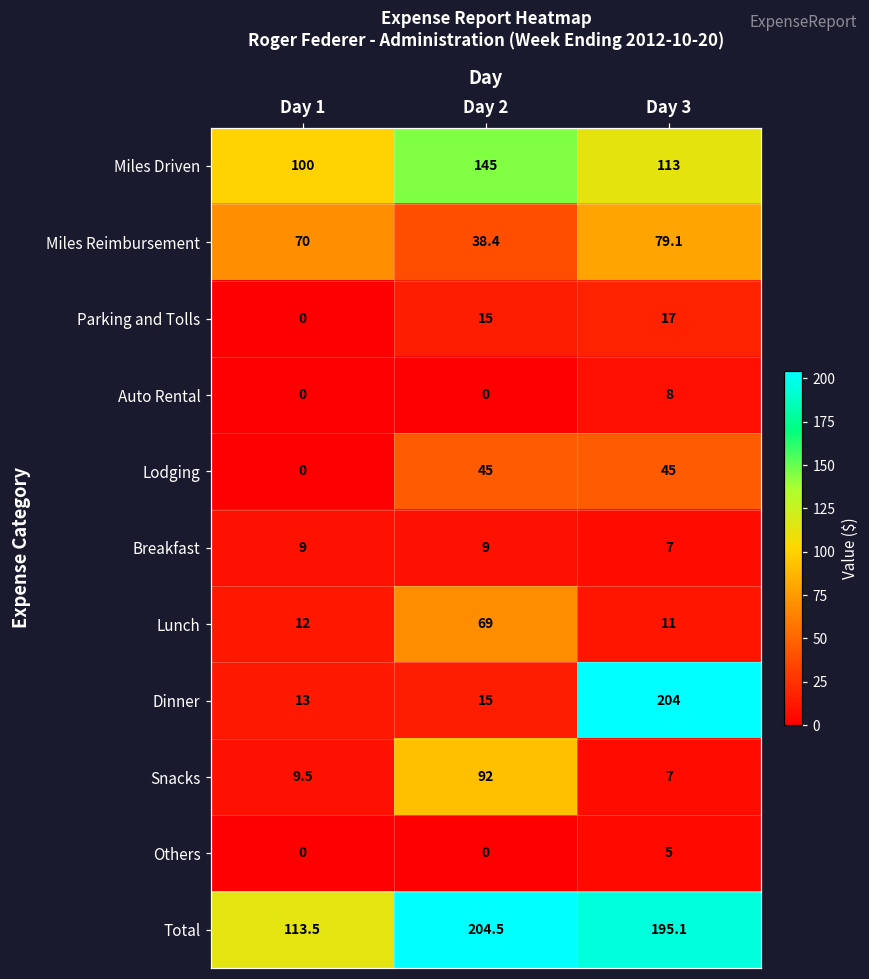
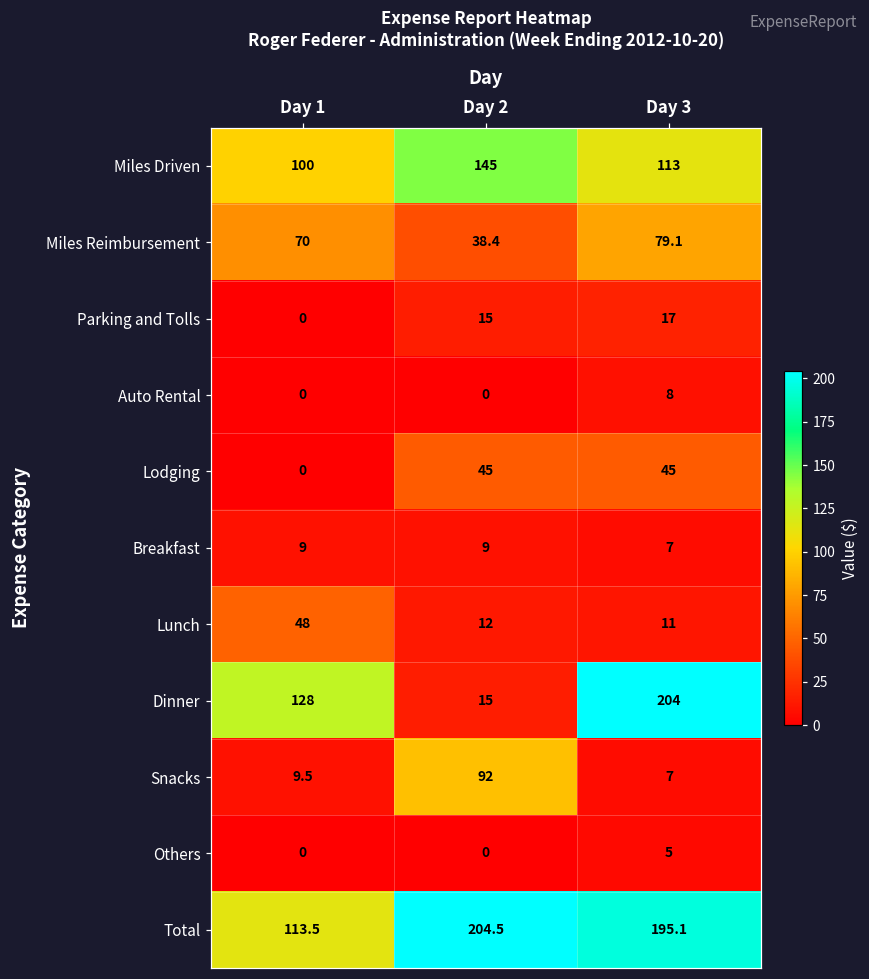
  {
    "Miles Driven": {
      "Day 1": 100,
      "Day 2": 145,
      "Day 3": 113
    },
    "Miles Reimbursement": {
      "Day 1": 70,
      "Day 2": 38.4,
      "Day 3": 79.1
    },
    "Parking and Tolls": {
      "Day 1": 0,
      "Day 2": 15,
      "Day 3": 17
    },
    "Auto Rental": {
      "Day 1": 0,
      "Day 2": 0,
      "Day 3": 8
    },
    "Lodging": {
      "Day 1": 0,
      "Day 2": 45,
      "Day 3": 45
    },
    "Breakfast": {
      "Day 1": 9,
      "Day 2": 9,
      "Day 3": 7
    },
    "Lunch": {
-     "Day 1": 12,
-     "Day 2": 69,
+     "Day 1": 48,
+     "Day 2": 12,
      "Day 3": 11
    },
    "Dinner": {
-     "Day 1": 13,
+     "Day 1": 128,
      "Day 2": 15,
      "Day 3": 204
    },
    "Snacks": {
      "Day 1": 9.5,
      "Day 2": 92,
      "Day 3": 7
    },
    "Others": {
      "Day 1": 0,
      "Day 2": 0,
      "Day 3": 5
    },
    "Total": {
      "Day 1": 113.5,
      "Day 2": 204.5,
      "Day 3": 195.1
    }
  }
